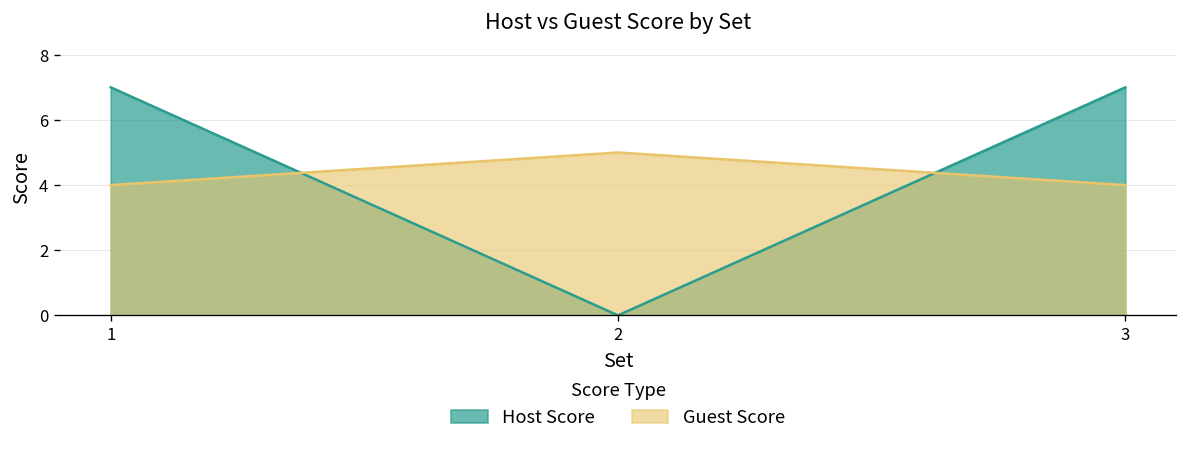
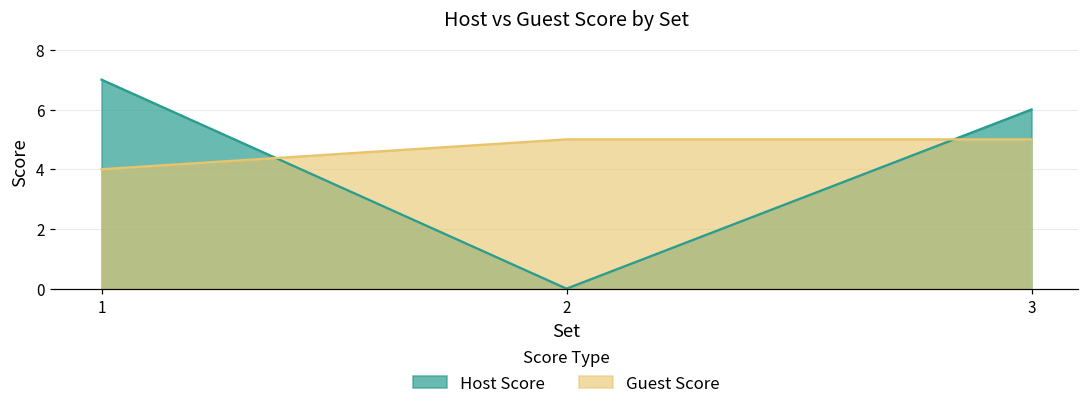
  {
    "Host Score": {
      "1": 7,
      "2": 0,
-     "3": 7
+     "3": 6
    },
    "Guest Score": {
      "1": 4,
      "2": 5,
-     "3": 4
+     "3": 5
    }
  }
